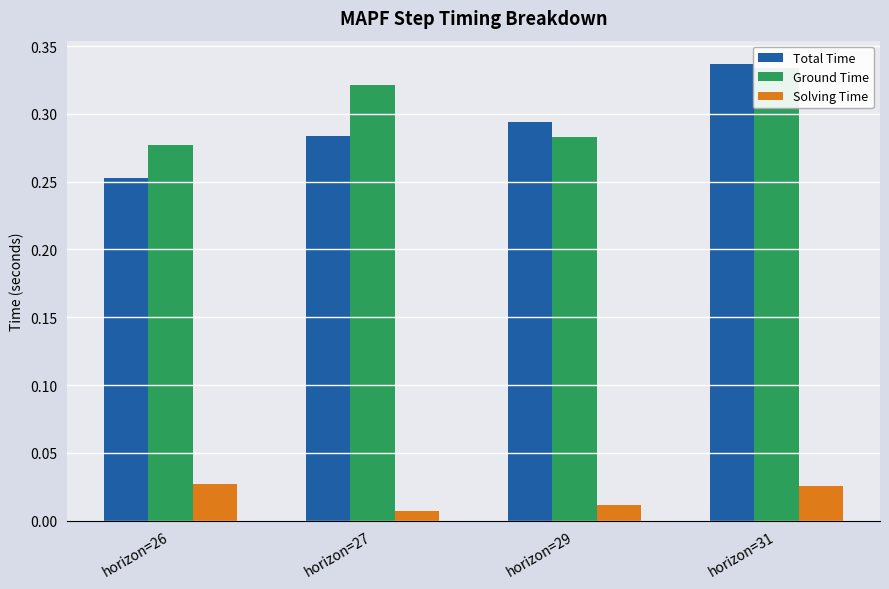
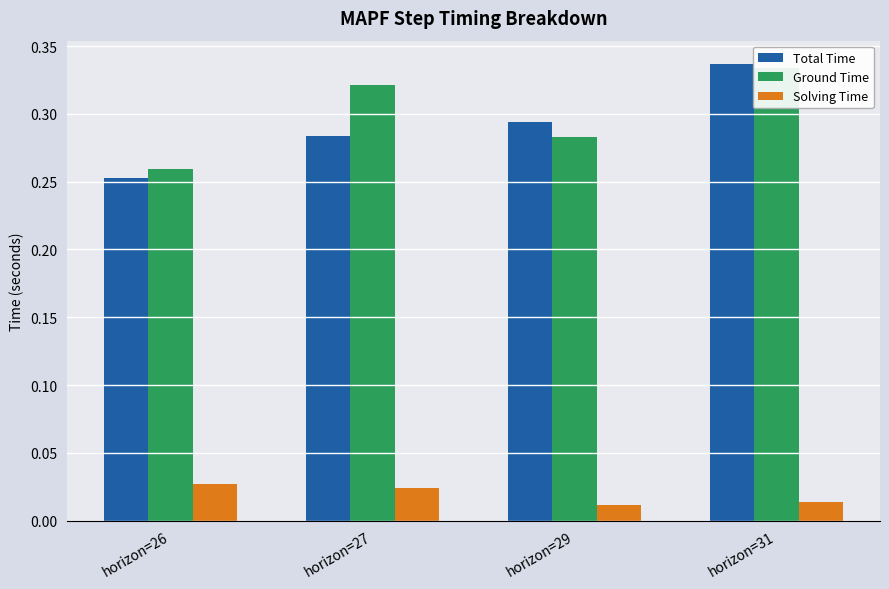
  {
    "Total Time": {
      "horizon=26": 0.253,
      "horizon=27": 0.284,
      "horizon=29": 0.294,
      "horizon=31": 0.337
    },
    "Ground Time": {
-     "horizon=26": 0.277,
+     "horizon=26": 0.260,
      "horizon=27": 0.321,
      "horizon=29": 0.283
    },
    "Solving Time": {
      "horizon=26": 0.027,
-     "horizon=27": 0.007,
+     "horizon=27": 0.024,
      "horizon=29": 0.012,
-     "horizon=31": 0.026
+     "horizon=31": 0.014
    }
  }
